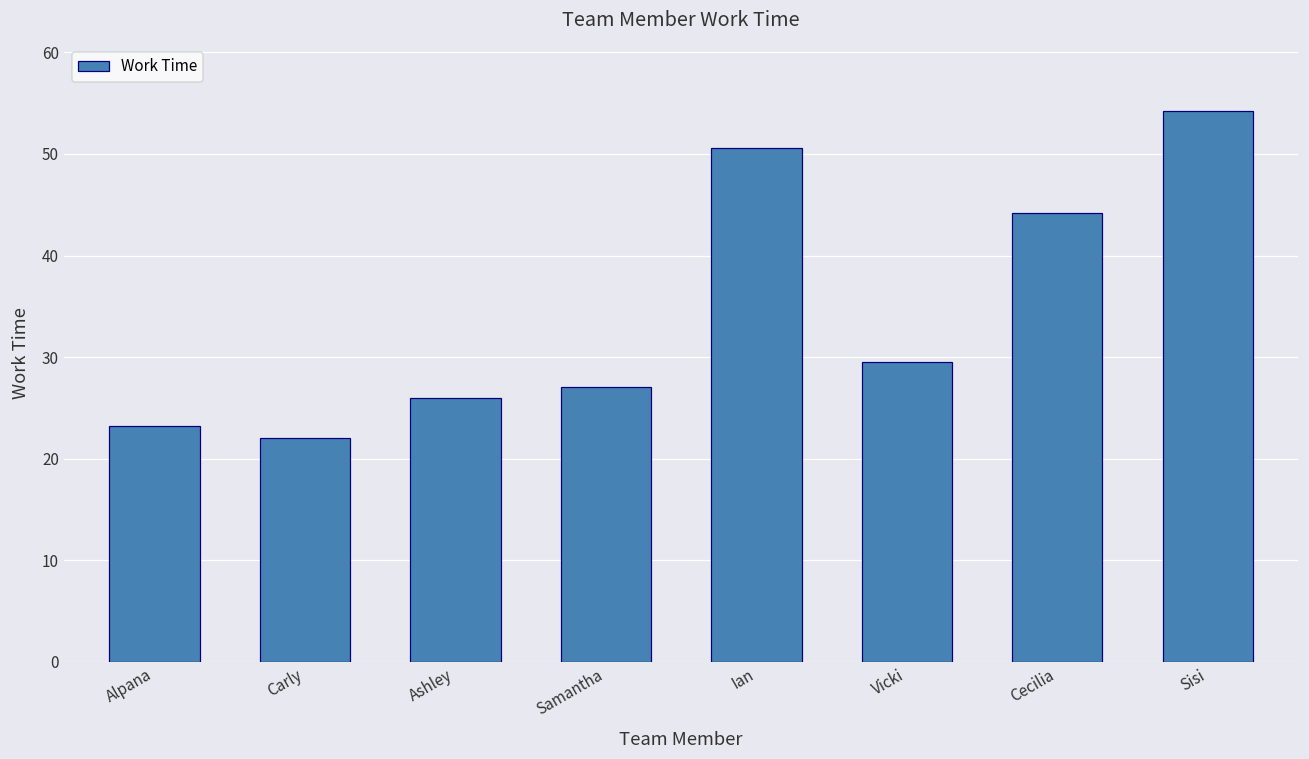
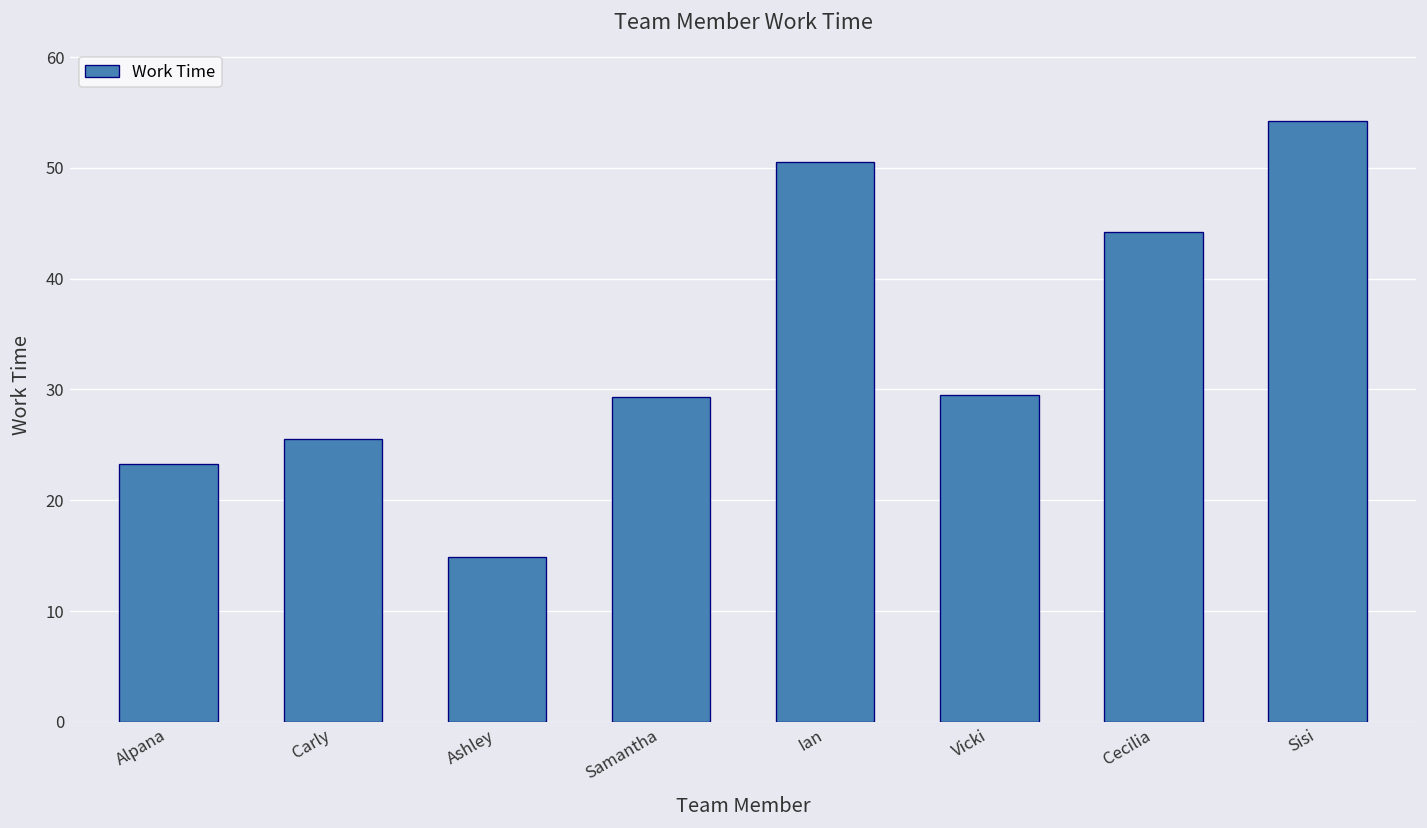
  {
    "Alpana": 23,
-   "Carly": 22,
-   "Ashley": 26,
-   "Samantha": 27,
+   "Carly": 26,
+   "Ashley": 15,
+   "Samantha": 29,
    "Ian": 51,
    "Vicki": 30,
    "Cecilia": 44,
    "Sisi": 54
  }
